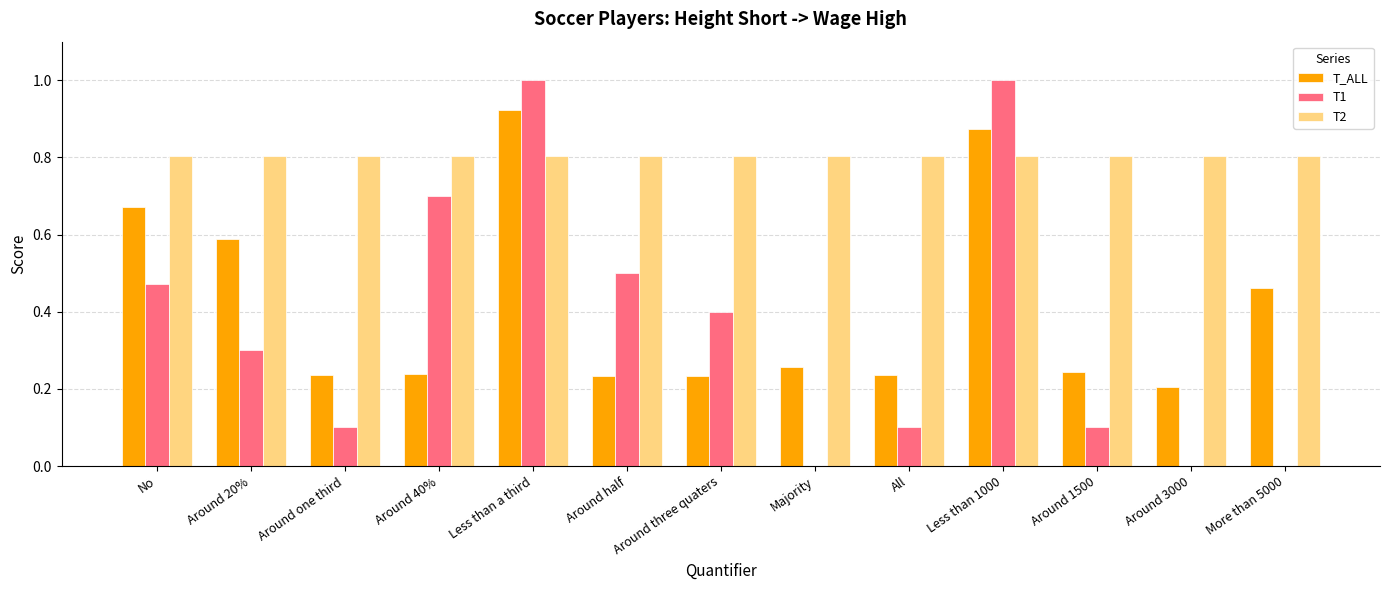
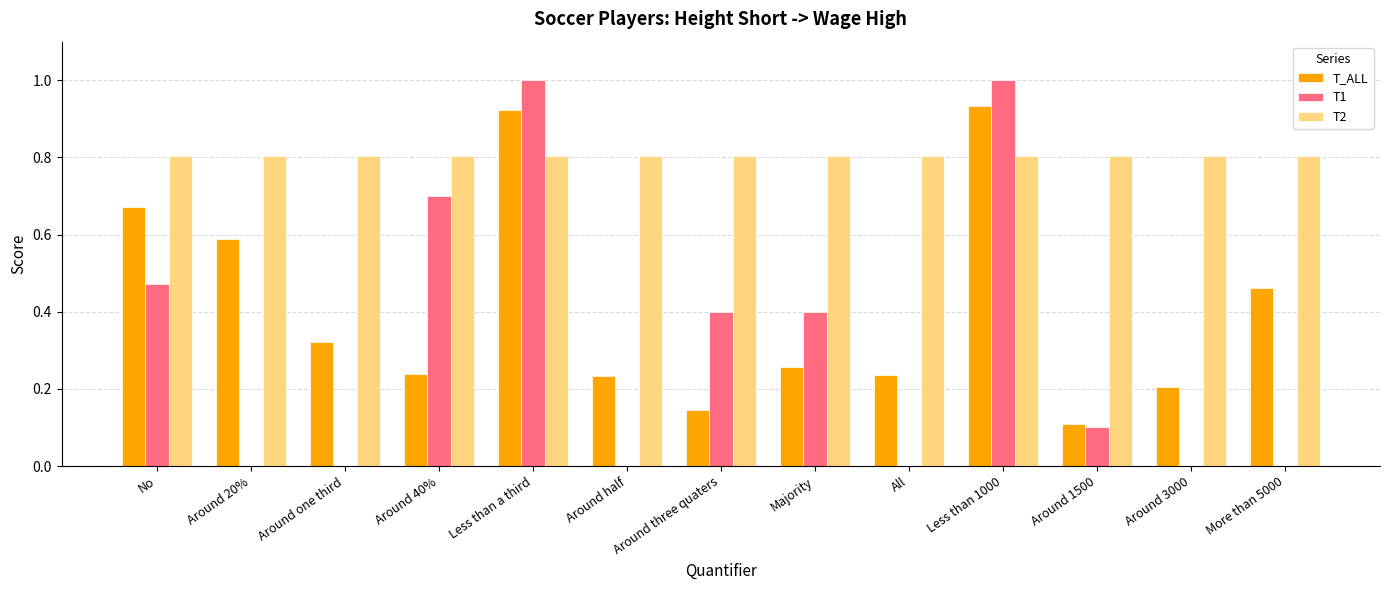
  {
    "T_ALL": {
      "No": 0.67,
      "Around 20%": 0.59,
-     "Around one third": 0.24,
+     "Around one third": 0.32,
      "Around 40%": 0.24,
      "Less than a third": 0.92,
      "Around half": 0.23,
-     "Around three quaters": 0.23,
+     "Around three quaters": 0.14,
      "Majority": 0.26,
      "All": 0.23,
-     "Less than 1000": 0.87,
-     "Around 1500": 0.24,
+     "Less than 1000": 0.93,
+     "Around 1500": 0.11,
      "Around 3000": 0.20,
      "More than 5000": 0.46
    },
    "T1": {
      "No": 0.47,
-     "Around 20%": 0.3,
-     "Around one third": 0.1,
+     "Around 20%": 0.0,
+     "Around one third": 0.0,
      "Around 40%": 0.7,
      "Less than a third": 1.0,
-     "Around half": 0.5,
+     "Around half": 0.0,
      "Around three quaters": 0.4,
-     "Majority": 0.0,
-     "All": 0.1,
+     "Majority": 0.4,
+     "All": 0.0,
      "Less than 1000": 1.0,
      "Around 1500": 0.1,
      "Around 3000": 0.0,
      "More than 5000": 0.0
    },
    "T2": {
      "No": 0.80,
      "Around 20%": 0.80,
      "Around one third": 0.80,
      "Around 40%": 0.80,
      "Less than a third": 0.80,
      "Around half": 0.80,
      "Around three quaters": 0.80,
      "Majority": 0.80,
      "All": 0.80,
      "Less than 1000": 0.80,
      "Around 1500": 0.80,
      "Around 3000": 0.80,
      "More than 5000": 0.80
    }
  }
